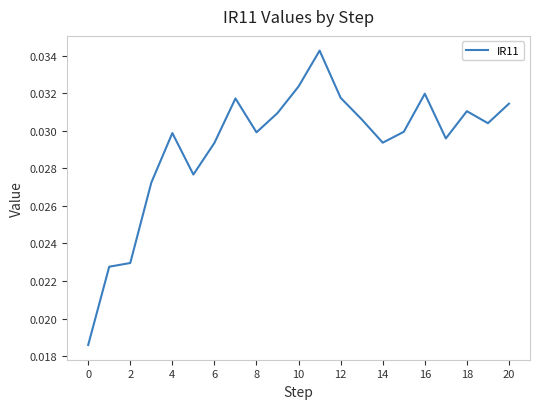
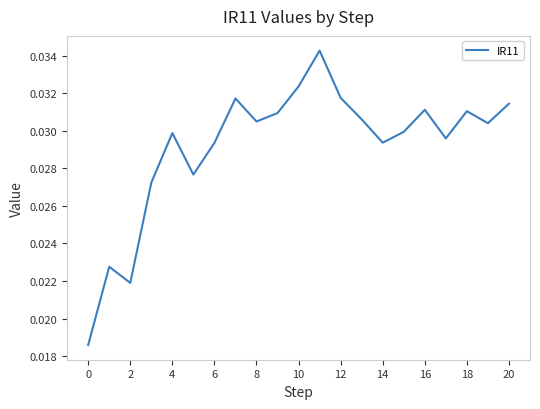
  {
    "0": 0.0186,
-   "2": 0.0230,
+   "2": 0.0219,
    "4": 0.0299,
    "6": 0.0294,
-   "8": 0.0299,
+   "8": 0.0305,
    "10": 0.0324,
    "12": 0.0318,
    "14": 0.0294,
-   "16": 0.0320,
+   "16": 0.0311,
    "18": 0.0310,
    "20": 0.0314
  }
